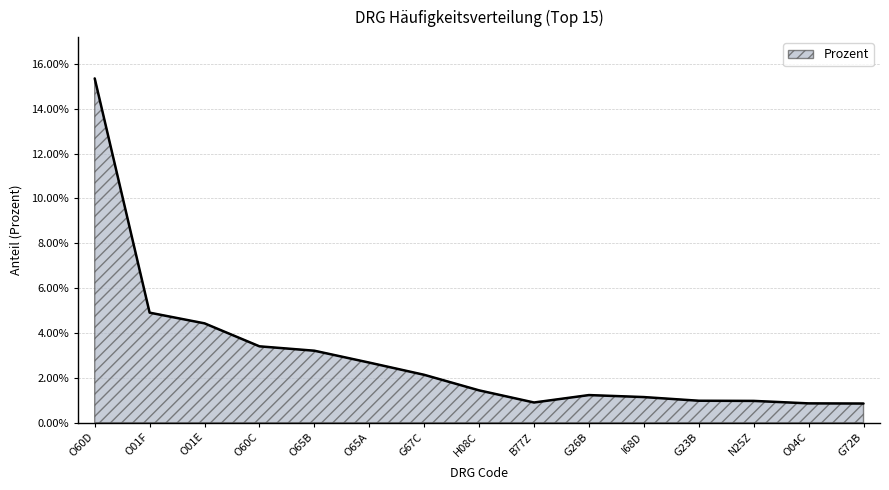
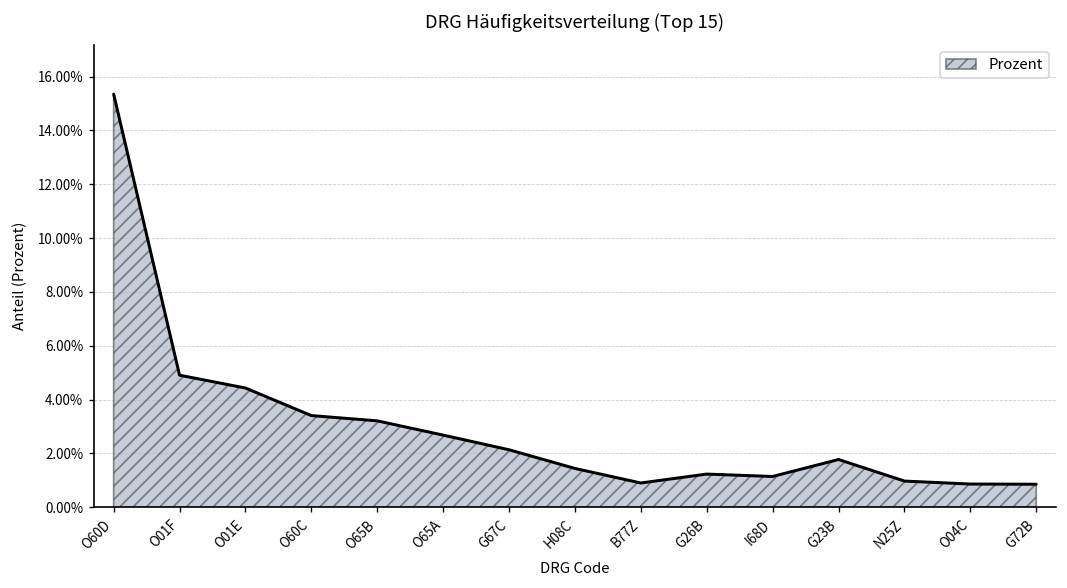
  {
    "O60D": "15.3%",
    "O01F": "4.9%",
    "O01E": "4.4%",
    "O60C": "3.4%",
    "O65B": "3.2%",
    "O65A": "2.7%",
    "G67C": "2.1%",
    "H08C": "1.4%",
    "B77Z": "0.9%",
    "G26B": "1.2%",
    "I68D": "1.1%",
-   "G23B": "1.0%",
+   "G23B": "1.8%",
    "N25Z": "1.0%",
    "O04C": "0.9%",
    "G72B": "0.9%"
  }
